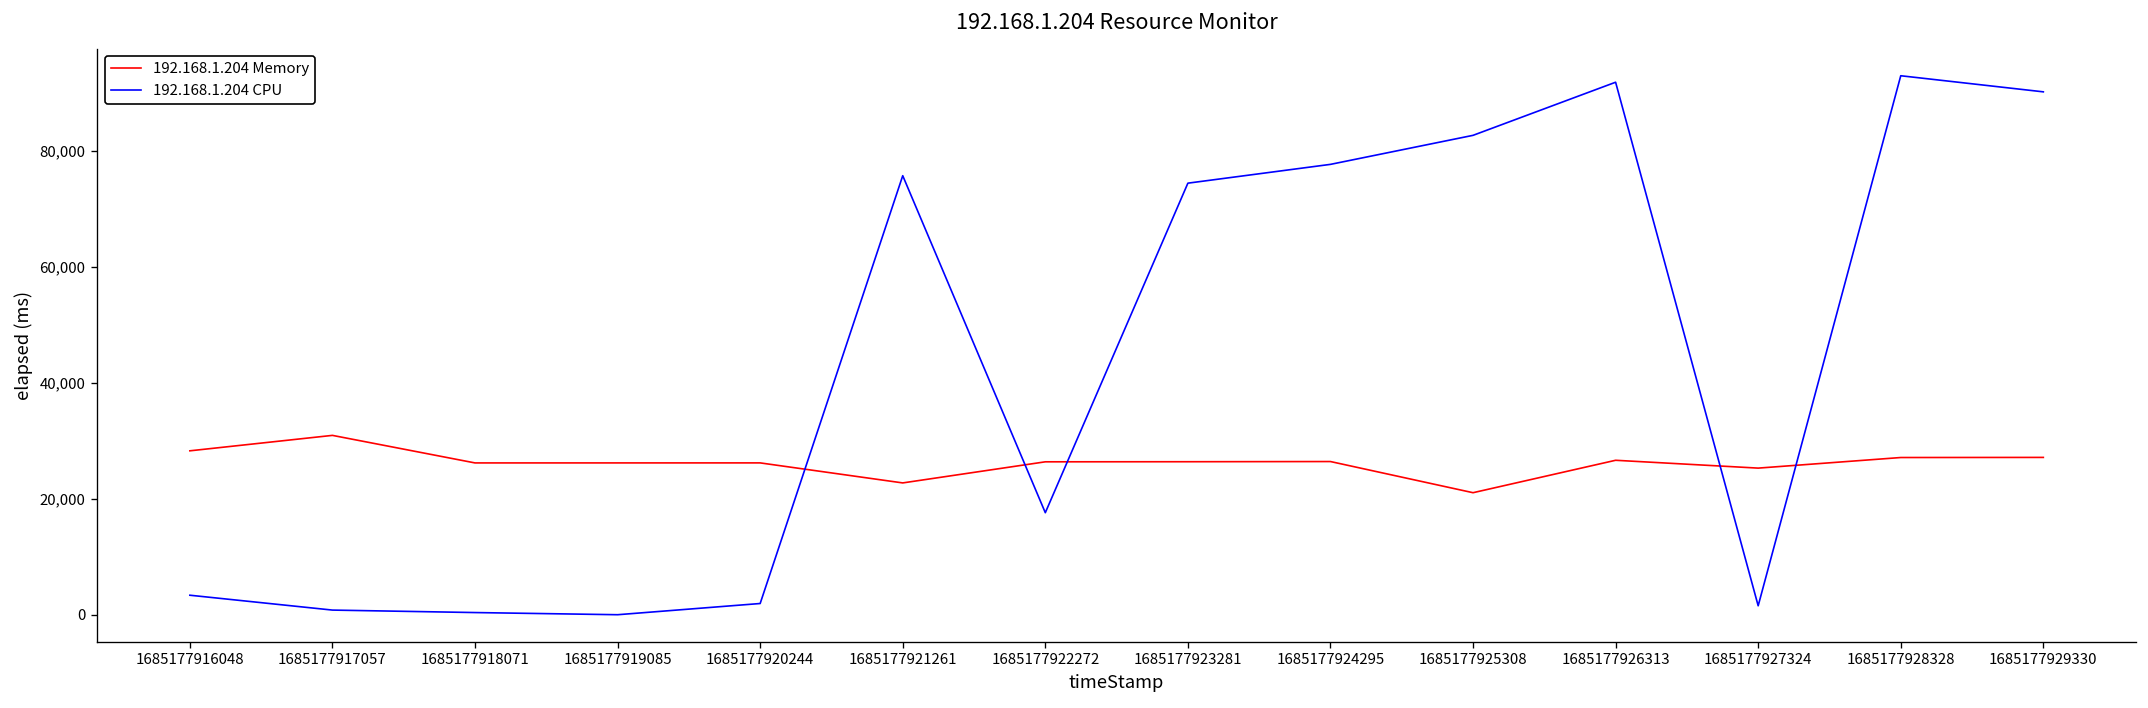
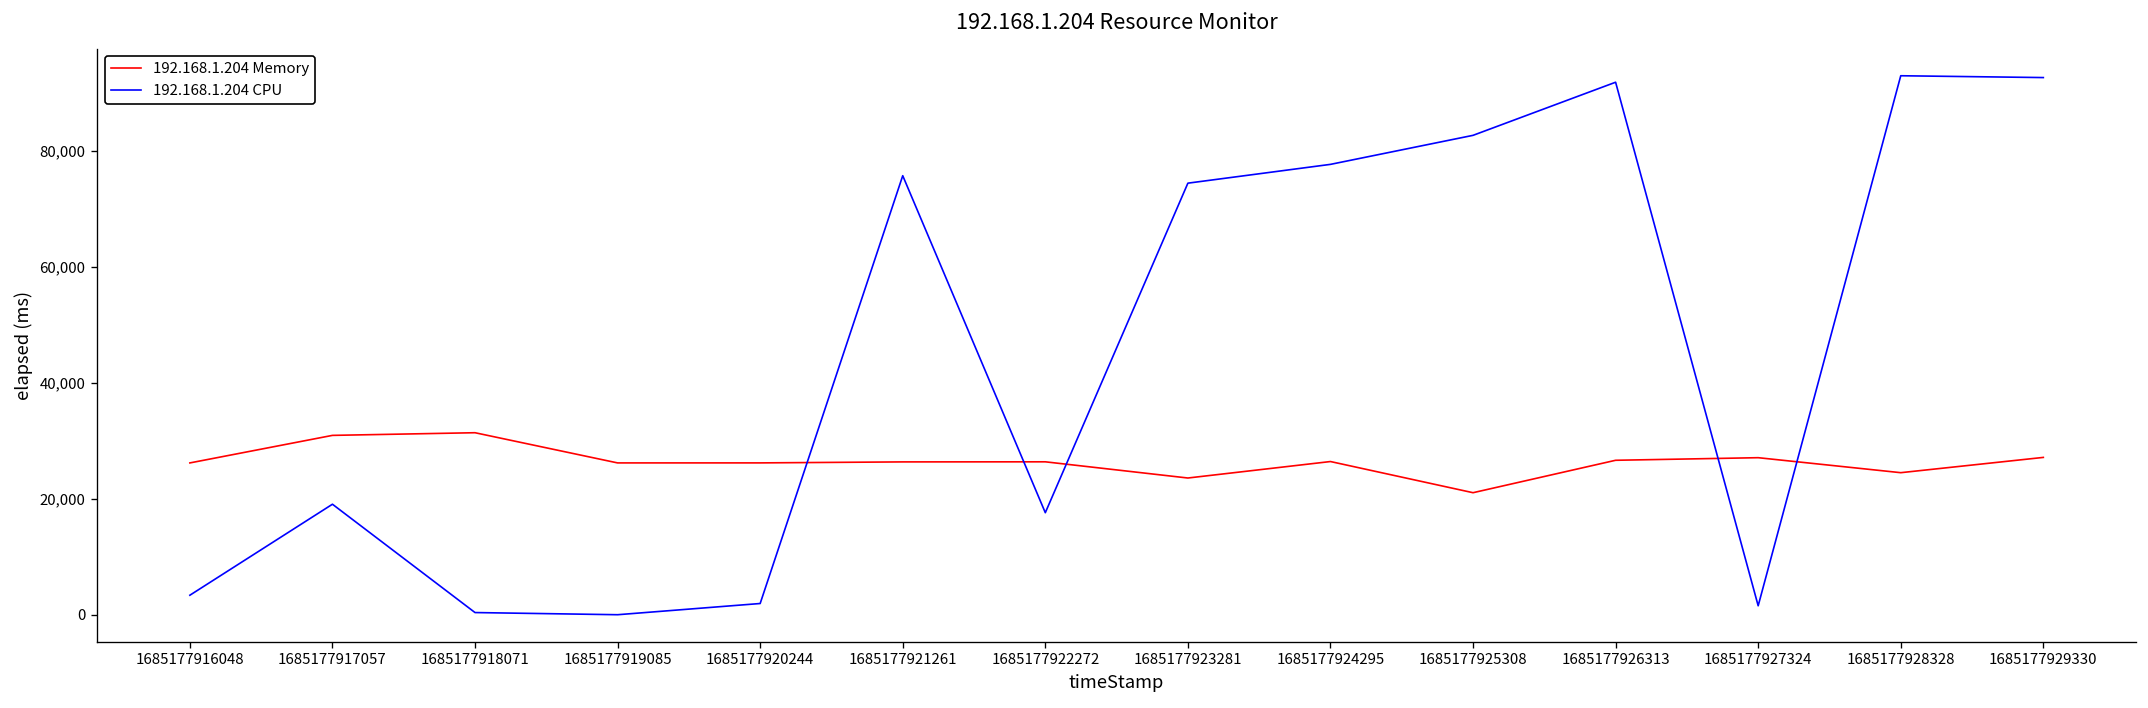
  {
    "192.168.1.204 Memory": {
-     "1685177916048": "28,000",
+     "1685177916048": "26,000",
      "1685177917057": "31,000",
-     "1685177918071": "26,000",
+     "1685177918071": "31,000",
      "1685177919085": "26,000",
      "1685177920244": "26,000",
-     "1685177921261": "23,000",
+     "1685177921261": "26,000",
      "1685177922272": "26,000",
-     "1685177923281": "26,000",
+     "1685177923281": "24,000",
      "1685177924295": "26,000",
      "1685177925308": "21,000",
      "1685177926313": "27,000",
-     "1685177927324": "25,000",
-     "1685177928328": "27,000",
+     "1685177927324": "27,000",
+     "1685177928328": "25,000",
      "1685177929330": "27,000"
    },
    "192.168.1.204 CPU": {
      "1685177916048": "3,000",
-     "1685177917057": "1,000",
+     "1685177917057": "19,000",
      "1685177918071": "0",
      "1685177919085": "0",
      "1685177920244": "2,000",
      "1685177921261": "76,000",
      "1685177922272": "18,000",
      "1685177923281": "74,000",
      "1685177924295": "78,000",
      "1685177925308": "83,000",
      "1685177926313": "92,000",
      "1685177927324": "2,000",
      "1685177928328": "93,000",
-     "1685177929330": "90,000"
+     "1685177929330": "93,000"
    }
  }
